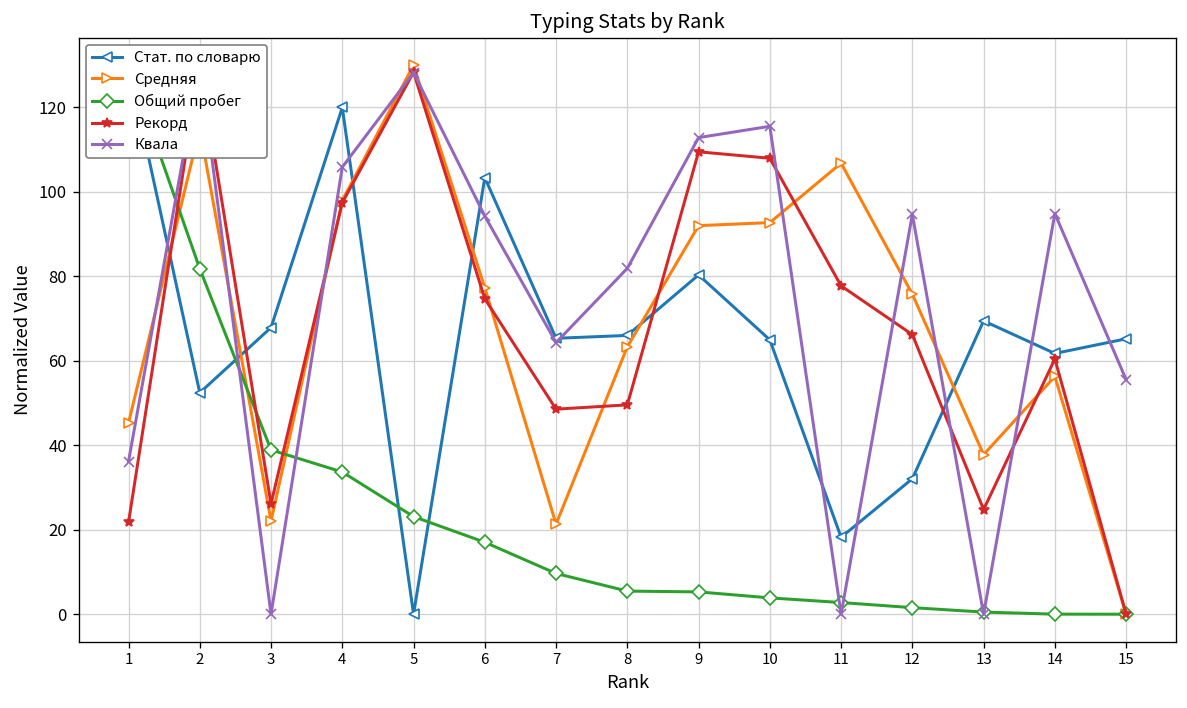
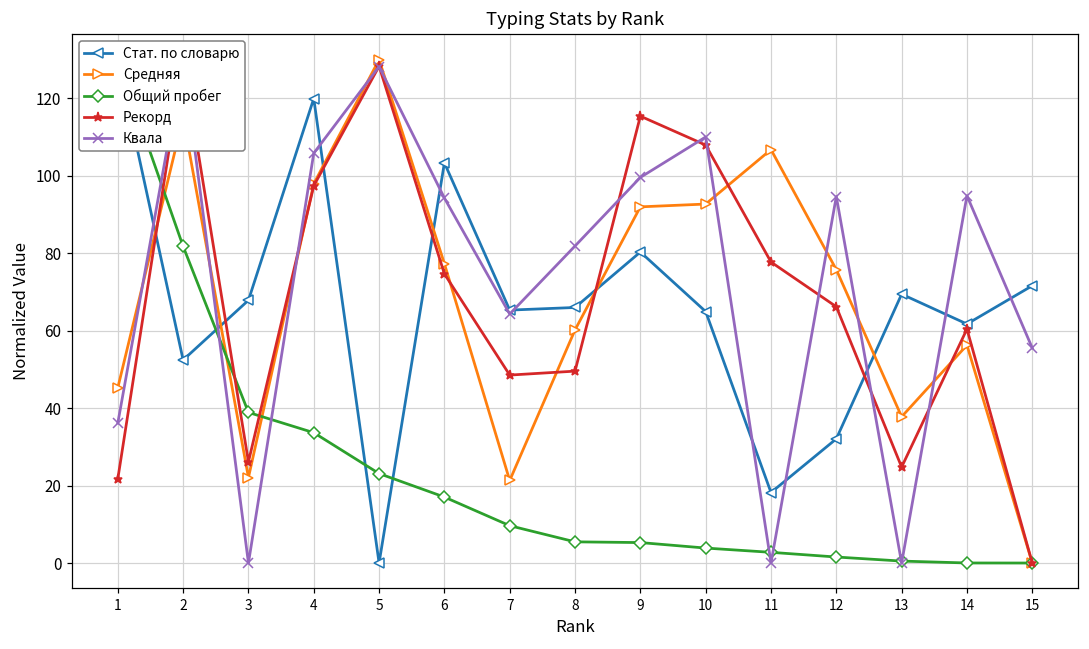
  {
    "Стат. по словарю": {
      "2": 52,
      "3": 68,
      "4": 120,
      "5": 0,
      "6": 103,
      "7": 65,
      "8": 66,
      "9": 80,
      "10": 65,
      "11": 18,
      "12": 32,
      "13": 69,
      "14": 62,
-     "15": 65
+     "15": 72
    },
    "Средняя": {
      "1": 45,
      "3": 22,
      "5": 130,
      "6": 77,
      "7": 21,
-     "8": 63,
+     "8": 60,
      "9": 92,
      "10": 93,
      "11": 107,
      "12": 76,
      "13": 38,
      "14": 56
    },
    "Общий пробег": {
      "2": 82,
      "3": 39,
      "4": 34,
      "5": 23,
      "6": 17,
      "7": 10,
      "8": 5,
      "9": 5,
      "10": 4,
      "11": 3,
      "12": 2,
      "14": 0
    },
    "Рекорд": {
      "1": 22,
      "3": 26,
      "6": 75,
      "7": 49,
      "8": 50,
-     "9": 109,
+     "9": 115,
      "10": 108,
      "11": 78,
      "12": 66,
      "13": 25,
      "14": 60
    },
    "Квала": {
      "1": 36,
      "3": 0,
      "4": 106,
      "6": 94,
      "7": 64,
      "8": 82,
-     "9": 113,
-     "10": 116,
+     "9": 100,
+     "10": 110,
      "11": 0,
      "12": 95,
      "14": 95,
      "15": 56
    }
  }
